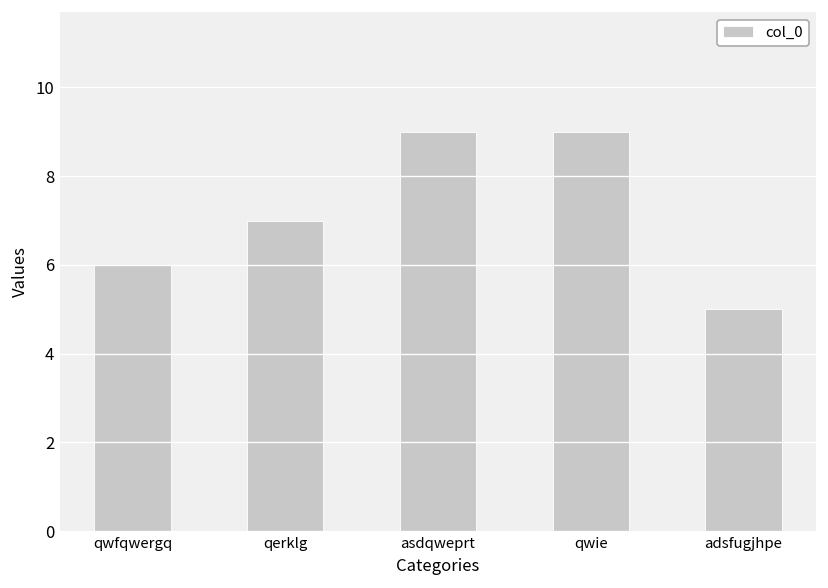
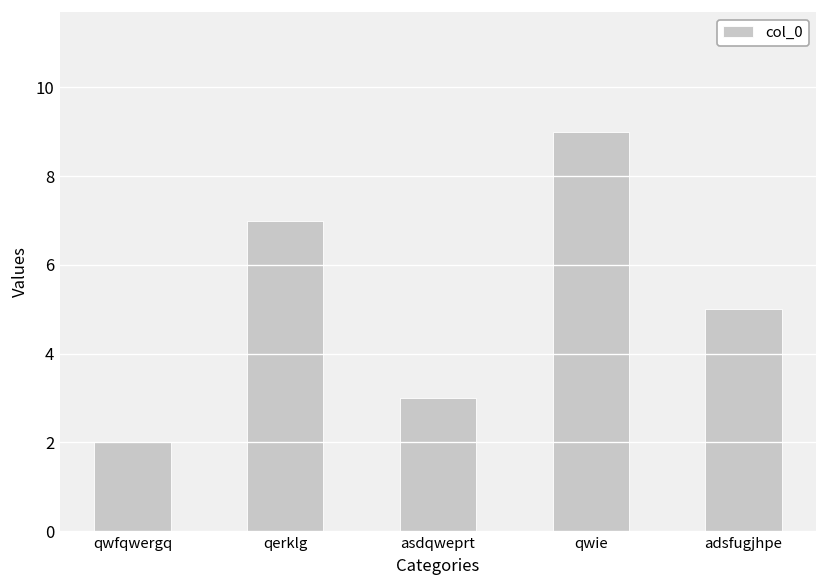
  {
-   "qwfqwergq": 6,
+   "qwfqwergq": 2,
    "qerklg": 7,
-   "asdqweprt": 9,
+   "asdqweprt": 3,
    "qwie": 9,
    "adsfugjhpe": 5
  }
